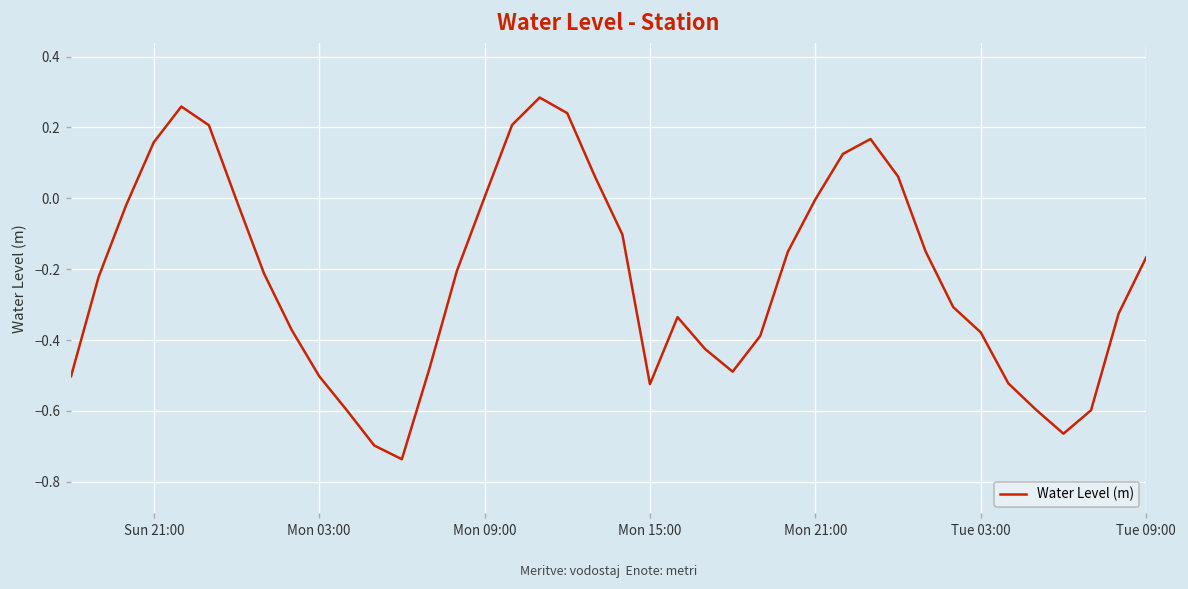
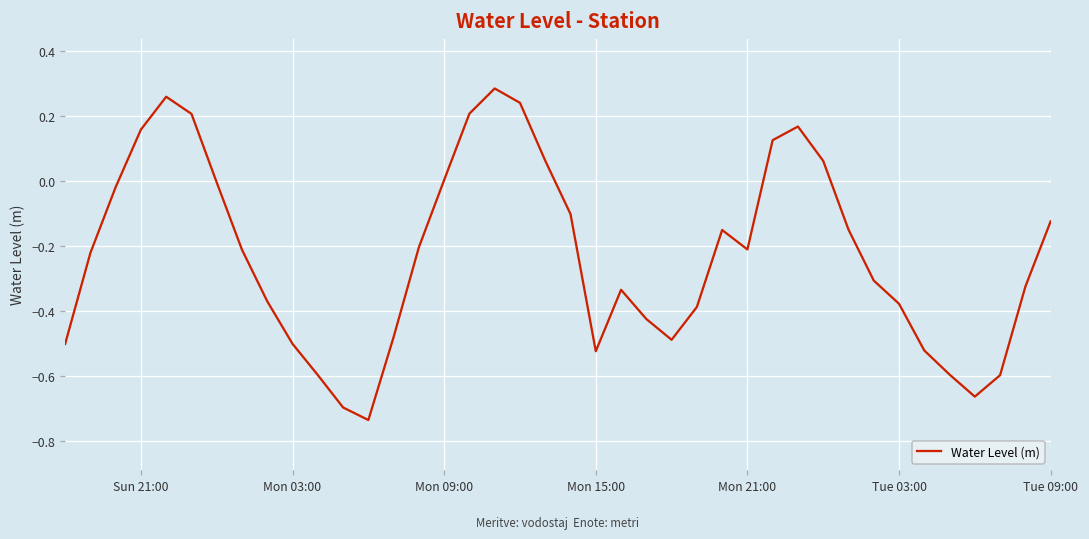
  {
    "Sun 21:00": 0.16,
    "Mon 03:00": -0.50,
    "Mon 09:00": 0.00,
    "Mon 15:00": -0.52,
-   "Mon 21:00": 0.00,
+   "Mon 21:00": -0.21,
    "Tue 03:00": -0.38,
-   "Tue 09:00": -0.17
+   "Tue 09:00": -0.12
  }
